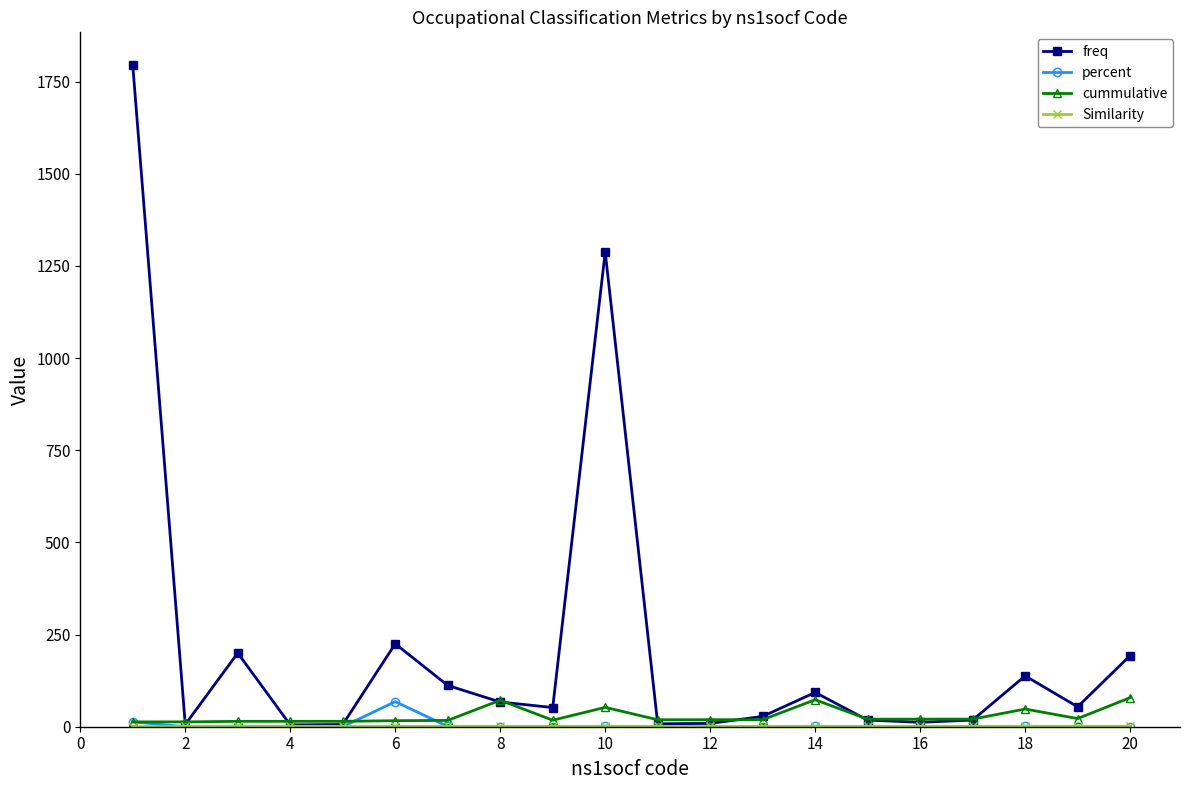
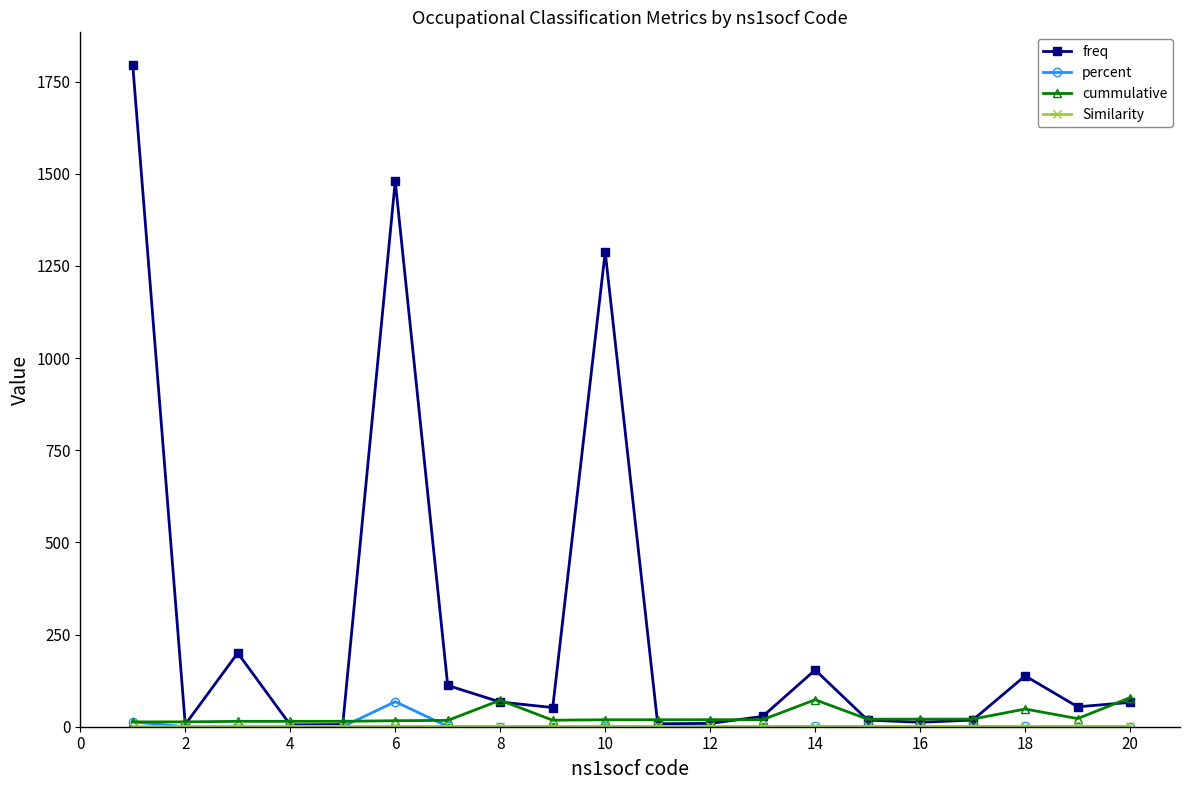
  {
    "freq": {
-     "6": 230,
+     "6": 1480,
      "10": 1290,
      "12": 10,
-     "14": 90,
+     "14": 150,
      "16": 10,
      "18": 140,
-     "20": 190
+     "20": 70
    },
    "percent": {
      "6": 70
    },
    "cummulative": {
      "2": 10,
      "4": 10,
      "6": 20,
-     "10": 50,
+     "10": 20,
      "12": 20,
      "14": 70,
      "16": 20,
      "18": 50,
      "20": 80
    },
    "Similarity": {
      "6": 0
    }
  }
